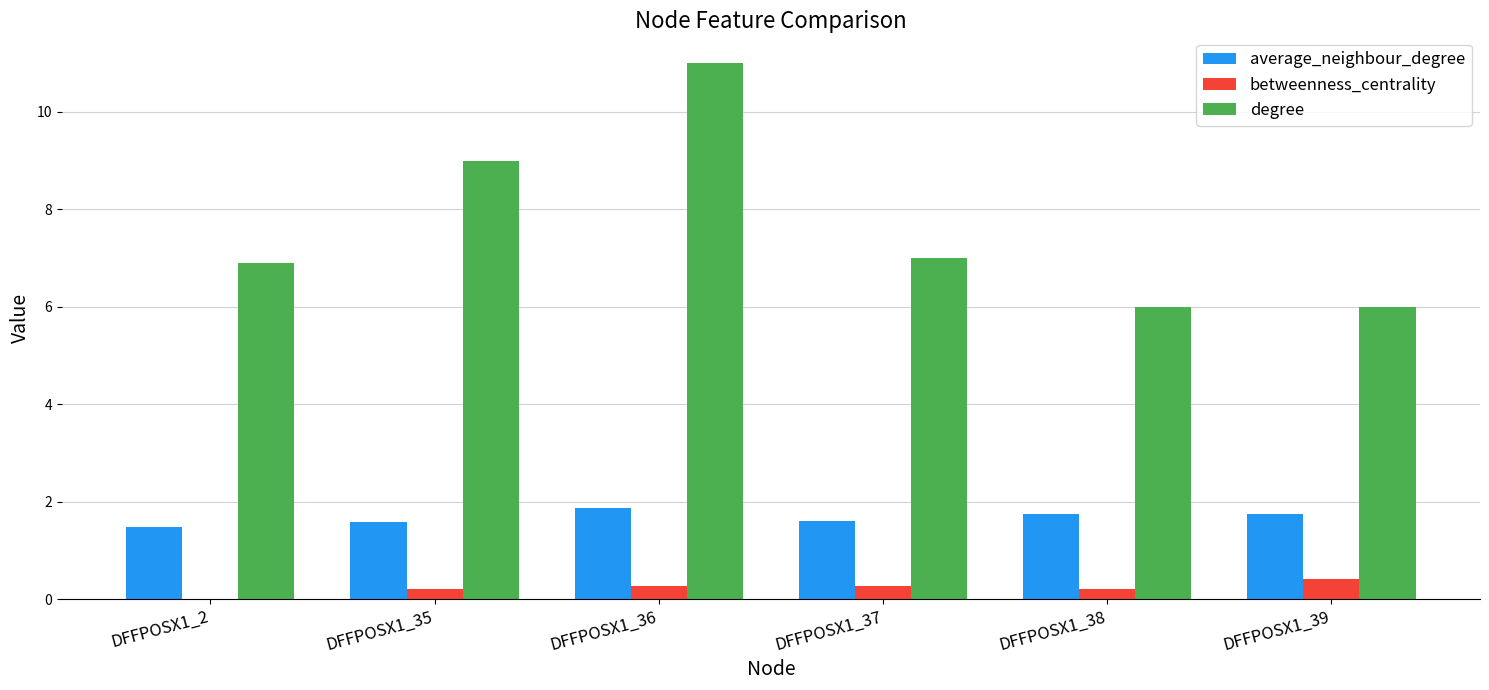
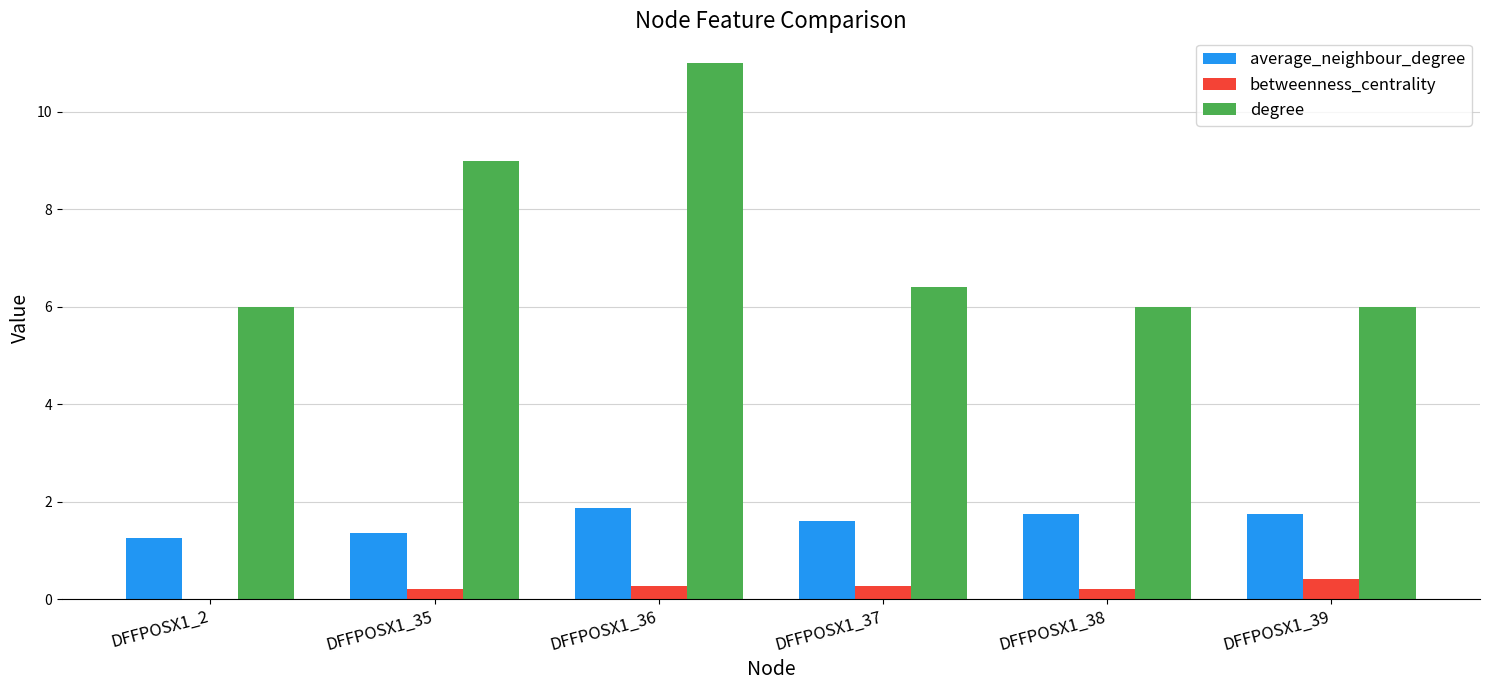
  {
    "average_neighbour_degree": {
-     "DFFPOSX1_2": 1.5,
-     "DFFPOSX1_35": 1.6,
+     "DFFPOSX1_2": 1.3,
+     "DFFPOSX1_35": 1.3,
      "DFFPOSX1_36": 1.9,
      "DFFPOSX1_37": 1.6,
      "DFFPOSX1_38": 1.8,
      "DFFPOSX1_39": 1.8
    },
    "betweenness_centrality": {
      "DFFPOSX1_35": 0.2,
      "DFFPOSX1_36": 0.3,
      "DFFPOSX1_37": 0.3,
      "DFFPOSX1_38": 0.2,
      "DFFPOSX1_39": 0.4
    },
    "degree": {
-     "DFFPOSX1_2": 6.9,
+     "DFFPOSX1_2": 6.0,
      "DFFPOSX1_35": 9.0,
      "DFFPOSX1_36": 11.0,
-     "DFFPOSX1_37": 7.0,
+     "DFFPOSX1_37": 6.4,
      "DFFPOSX1_38": 6.0,
      "DFFPOSX1_39": 6.0
    }
  }
